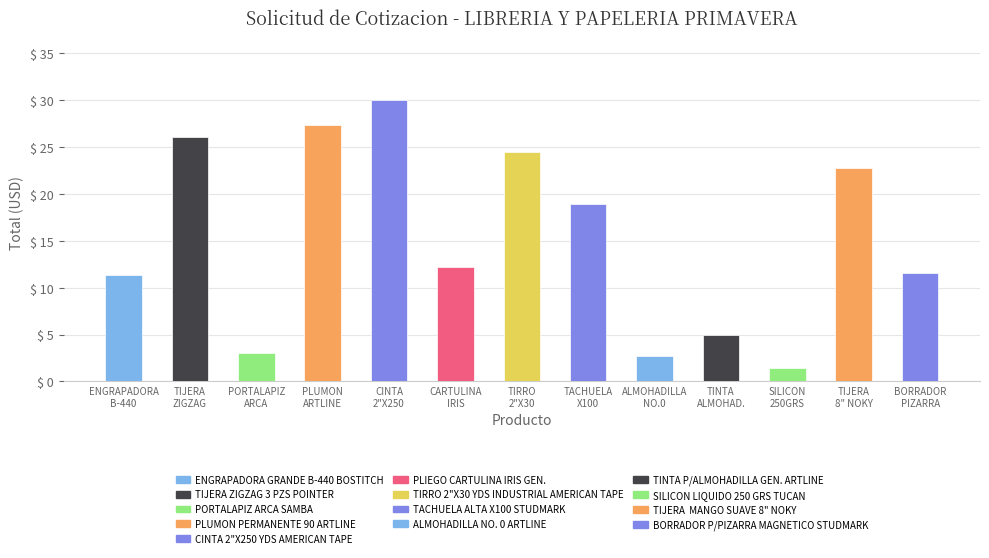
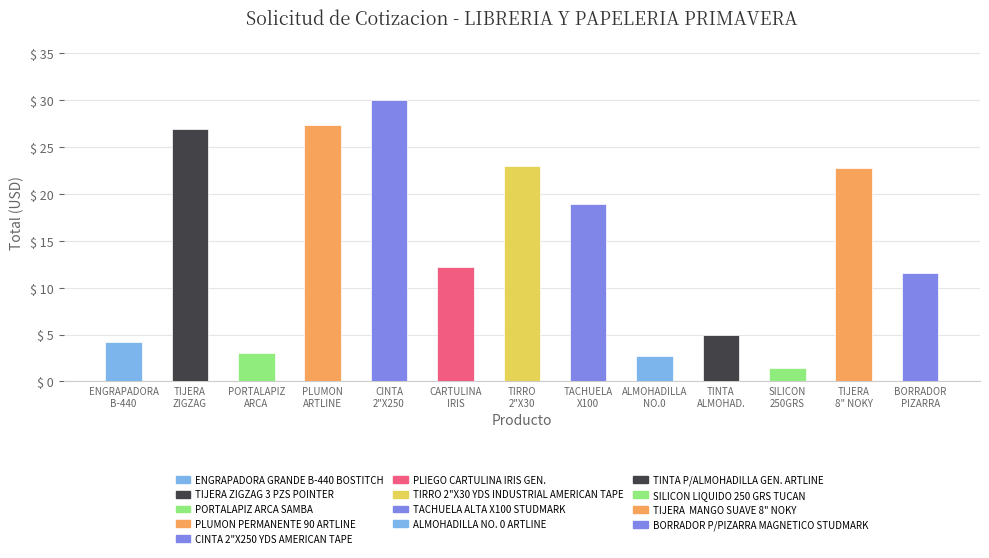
  {
-   "ENGRAPADORA B-440": "$ 11",
-   "TIJERA ZIGZAG": "$ 26",
+   "ENGRAPADORA B-440": "$ 4",
+   "TIJERA ZIGZAG": "$ 27",
    "PORTALAPIZ ARCA": "$ 3",
    "PLUMON ARTLINE": "$ 27",
    "CINTA 2\"X250": "$ 30",
    "CARTULINA IRIS": "$ 12",
-   "TIRRO 2\"X30": "$ 25",
+   "TIRRO 2\"X30": "$ 23",
    "TACHUELA X100": "$ 19",
    "ALMOHADILLA NO.0": "$ 3",
    "TINTA ALMOHAD.": "$ 5",
    "SILICON 250GRS": "$ 1",
    "TIJERA 8\" NOKY": "$ 23",
    "BORRADOR PIZARRA": "$ 12"
  }
